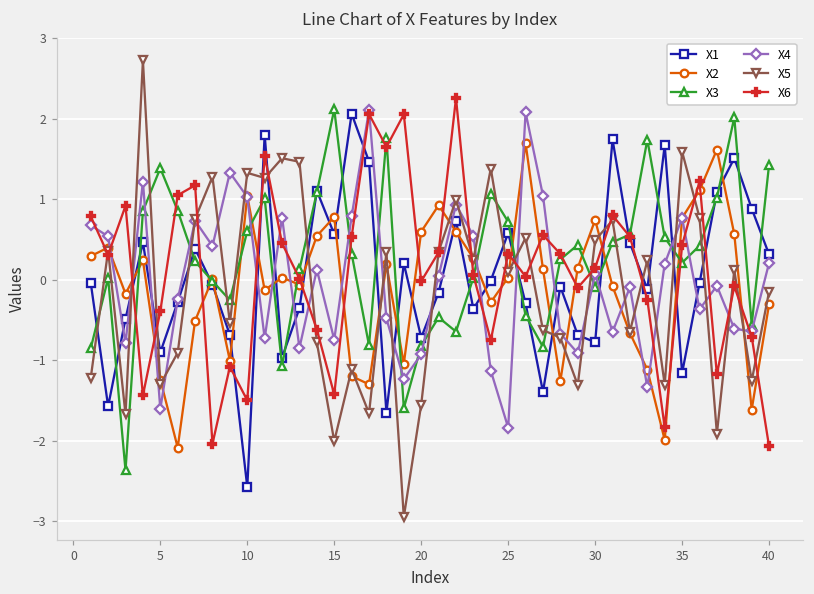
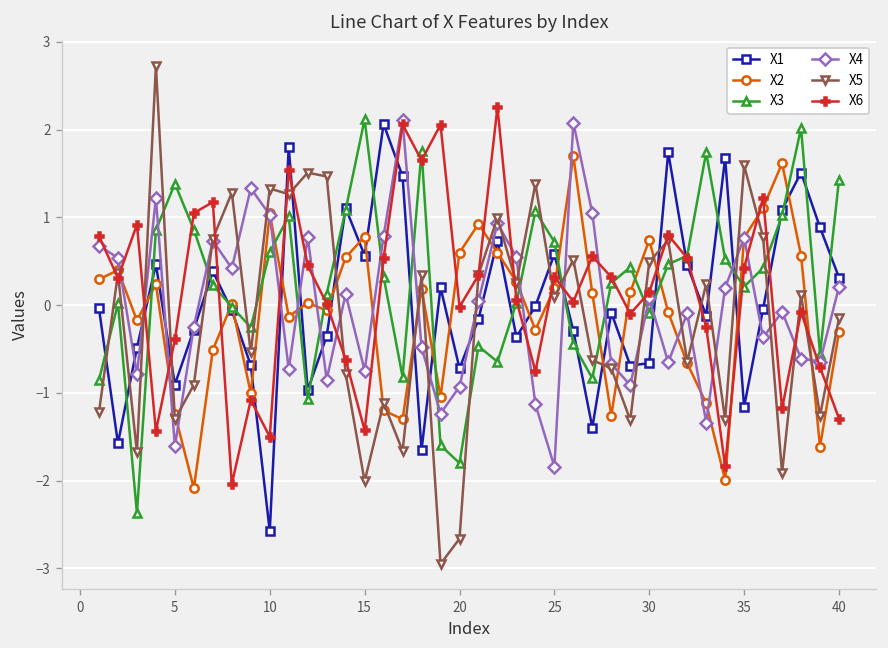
  {
    "X1": {
      "5": -0.9,
      "10": -2.6,
      "15": 0.6,
      "20": -0.7,
      "25": 0.6,
-     "30": -0.8,
+     "30": -0.7,
      "35": -1.2,
      "40": 0.3
    },
    "X2": {
      "5": -1.2,
      "15": 0.8,
      "20": 0.6,
-     "25": 0.0,
+     "25": 0.2,
      "30": 0.7,
      "40": -0.3
    },
    "X3": {
      "5": 1.4,
      "10": 0.6,
      "15": 2.1,
-     "20": -0.8,
+     "20": -1.8,
      "25": 0.7,
      "30": -0.1,
      "35": 0.2,
      "40": 1.4
    },
    "X4": {
      "5": -1.6,
      "15": -0.7,
      "20": -0.9,
      "25": -1.8,
      "30": 0.1,
      "40": 0.2
    },
    "X5": {
      "5": -1.3,
      "10": 1.3,
      "15": -2.0,
-     "20": -1.6,
+     "20": -2.7,
      "25": 0.1,
      "30": 0.5,
      "35": 1.6,
      "40": -0.1
    },
    "X6": {
      "5": -0.4,
      "10": -1.5,
      "15": -1.4,
      "20": 0.0,
      "25": 0.3,
      "30": 0.1,
      "35": 0.4,
-     "40": -2.1
+     "40": -1.3
    }
  }
